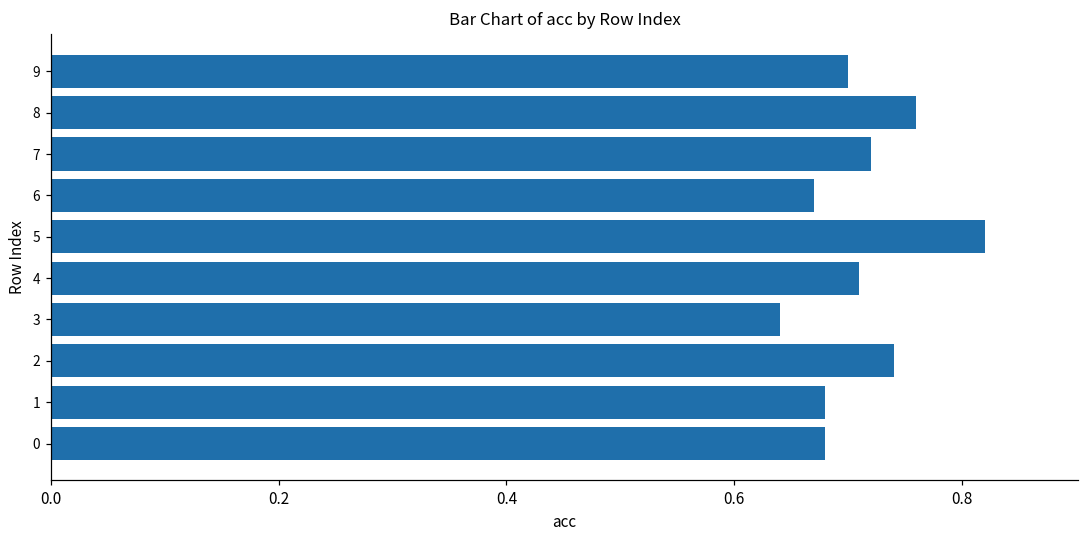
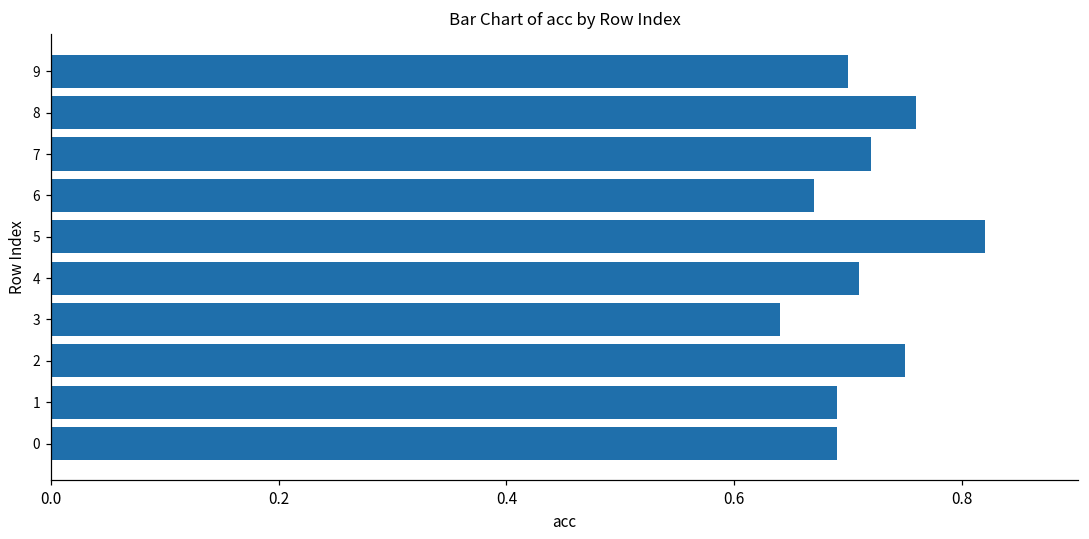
  {
    "9": 0.70,
    "8": 0.76,
    "7": 0.72,
    "6": 0.67,
    "5": 0.82,
    "4": 0.71,
    "3": 0.64,
-   "2": 0.74,
-   "1": 0.68,
-   "0": 0.68
+   "2": 0.75,
+   "1": 0.69,
+   "0": 0.69
  }
